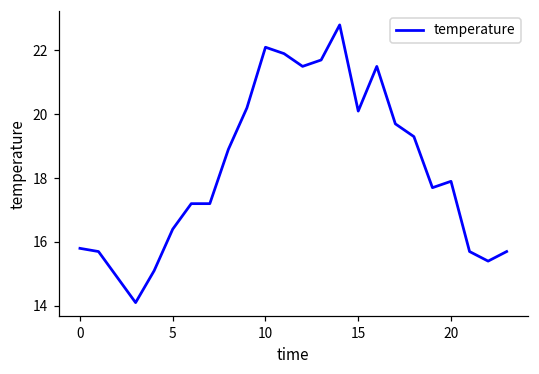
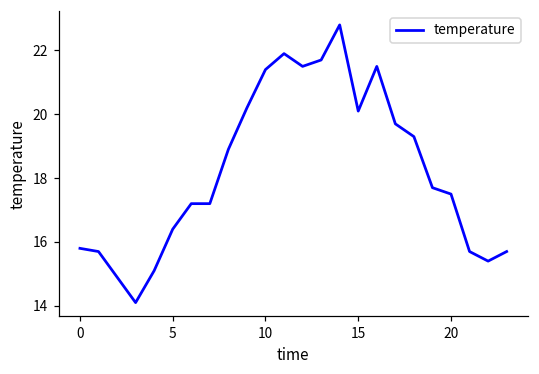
  {
    "0": 15.8,
    "5": 16.4,
-   "10": 22.1,
+   "10": 21.4,
    "15": 20.1,
-   "20": 17.9
+   "20": 17.5
  }
